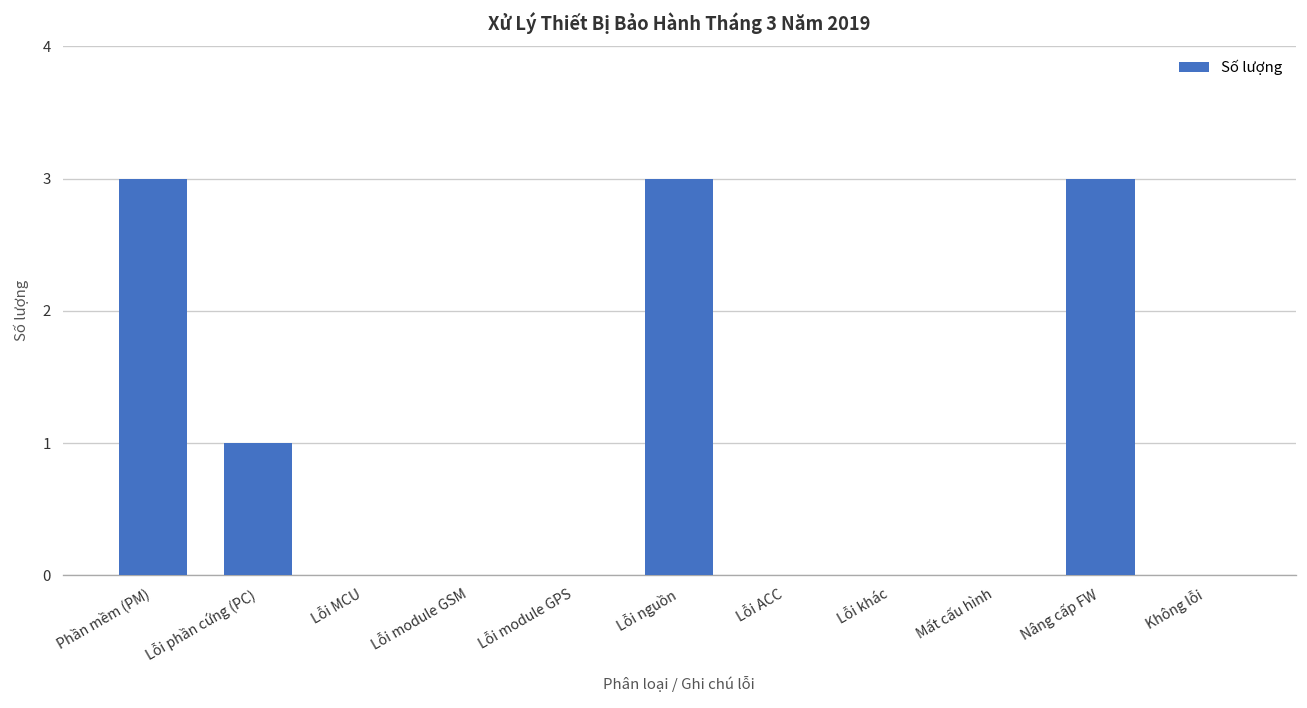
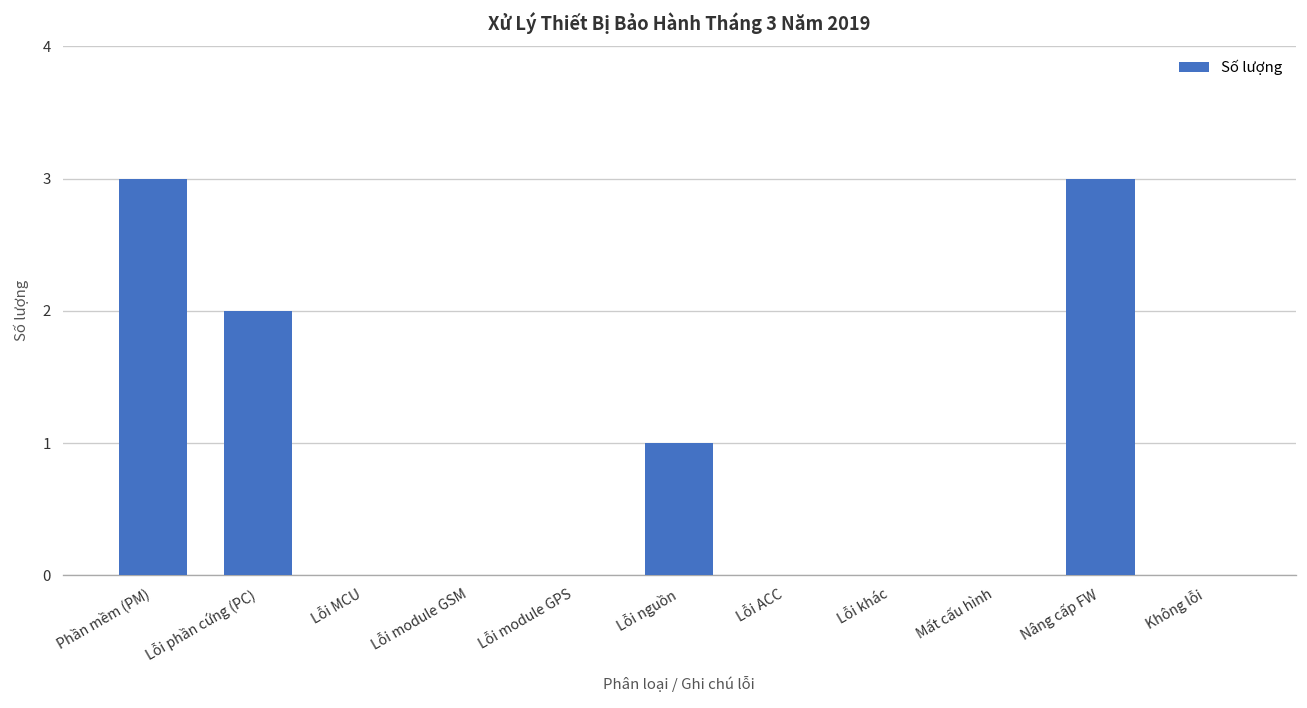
  {
    "Phần mềm (PM)": 3,
-   "Lỗi phần cứng (PC)": 1,
+   "Lỗi phần cứng (PC)": 2,
    "Lỗi MCU": 0,
    "Lỗi module GSM": 0,
    "Lỗi module GPS": 0,
-   "Lỗi nguồn": 3,
+   "Lỗi nguồn": 1,
    "Lỗi ACC": 0,
    "Lỗi khác": 0,
    "Mất cấu hình": 0,
    "Nâng cấp FW": 3,
    "Không lỗi": 0
  }
